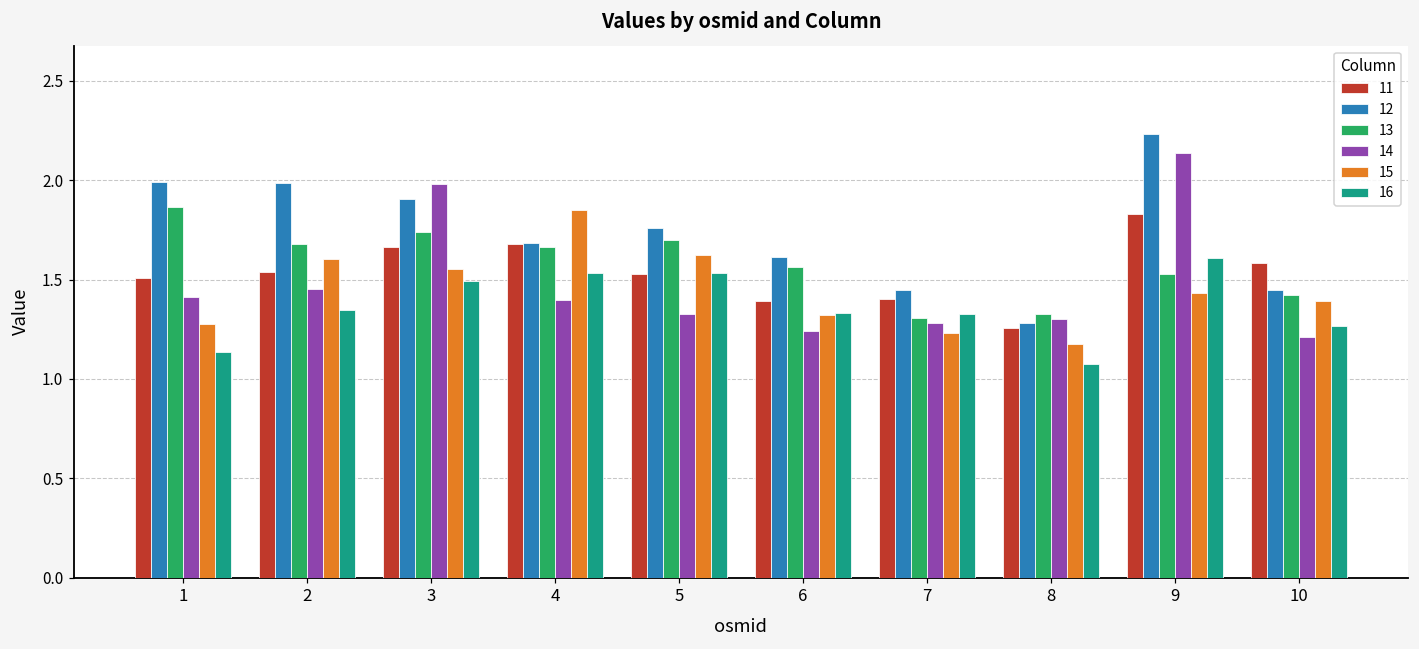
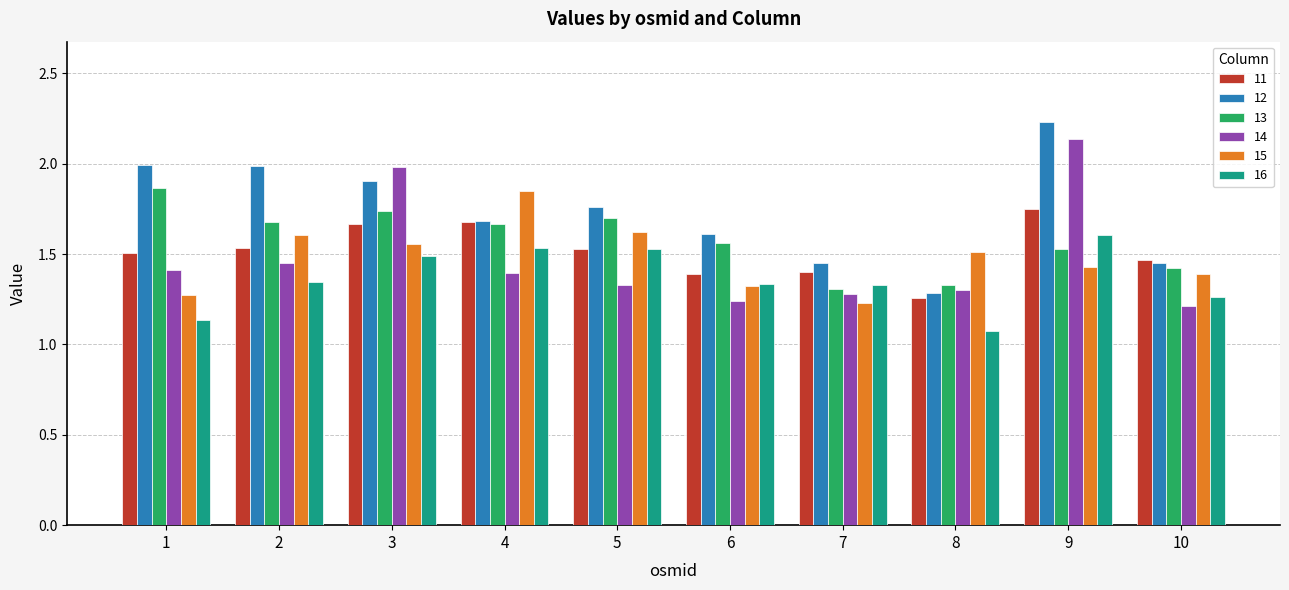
  {
    "11": {
      "1": 1.51,
      "2": 1.54,
      "3": 1.67,
      "4": 1.68,
      "5": 1.53,
      "6": 1.39,
      "7": 1.40,
      "8": 1.25,
-     "9": 1.83,
-     "10": 1.58
+     "9": 1.75,
+     "10": 1.47
    },
    "12": {
      "1": 1.99,
      "2": 1.99,
      "3": 1.91,
      "4": 1.68,
      "5": 1.76,
      "6": 1.61,
      "7": 1.45,
      "8": 1.28,
      "9": 2.23,
      "10": 1.45
    },
    "14": {
      "1": 1.41,
      "2": 1.45,
      "3": 1.98,
      "4": 1.40,
      "5": 1.33,
      "6": 1.24,
      "7": 1.28,
      "8": 1.30,
      "9": 2.14,
      "10": 1.21
    },
    "15": {
      "1": 1.28,
      "2": 1.61,
      "3": 1.55,
      "4": 1.85,
      "5": 1.62,
      "6": 1.32,
      "7": 1.23,
-     "8": 1.18,
+     "8": 1.51,
      "9": 1.43,
      "10": 1.39
    }
  }
